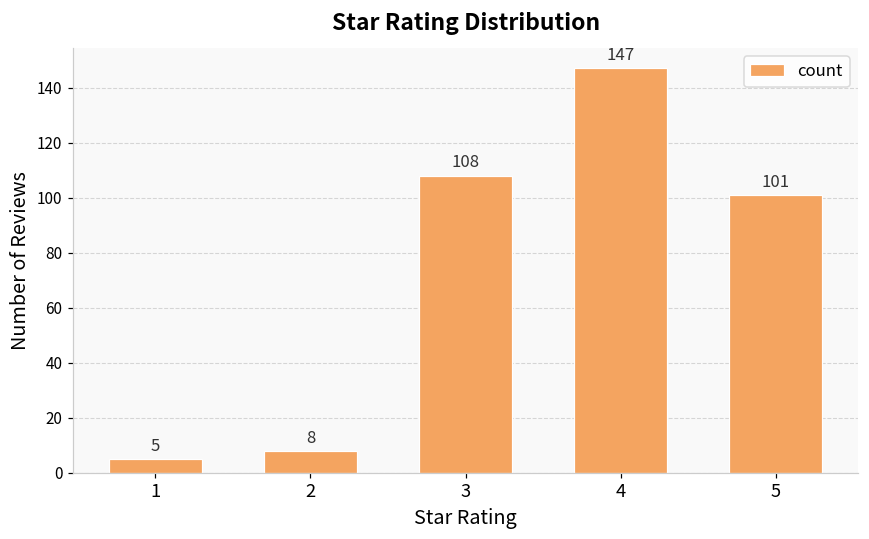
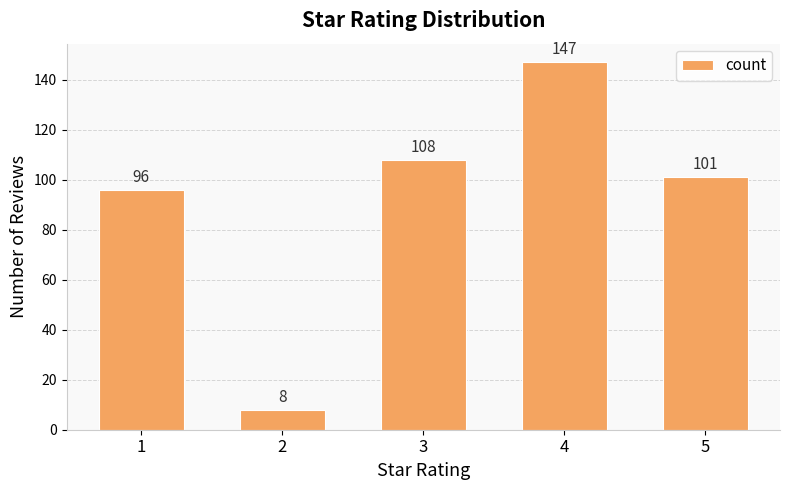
  {
-   "1": 5,
+   "1": 96,
    "2": 8,
    "3": 108,
    "4": 147,
    "5": 101
  }
